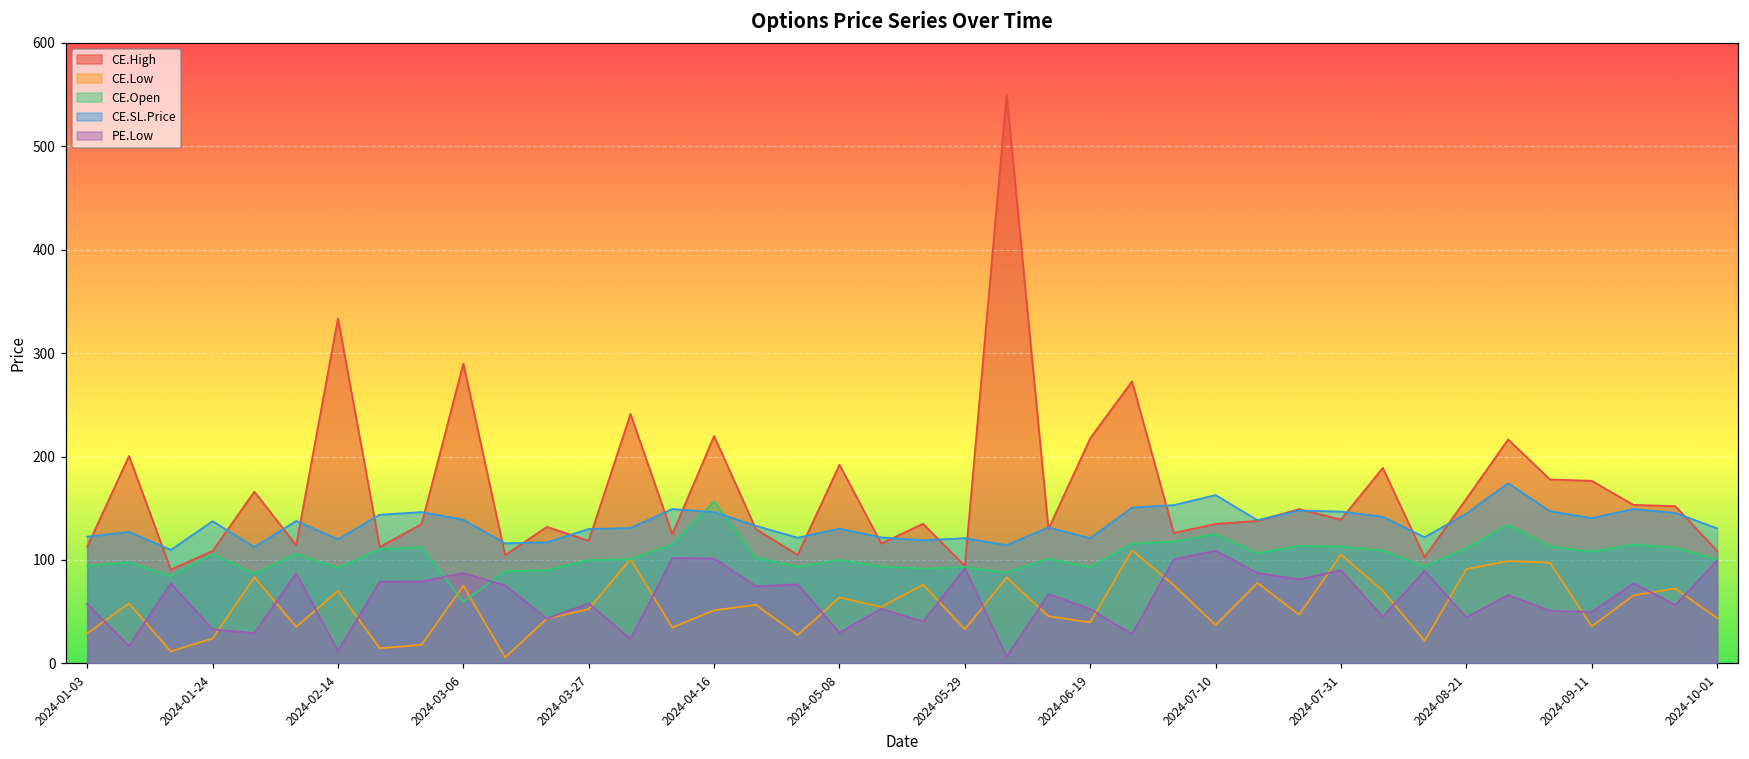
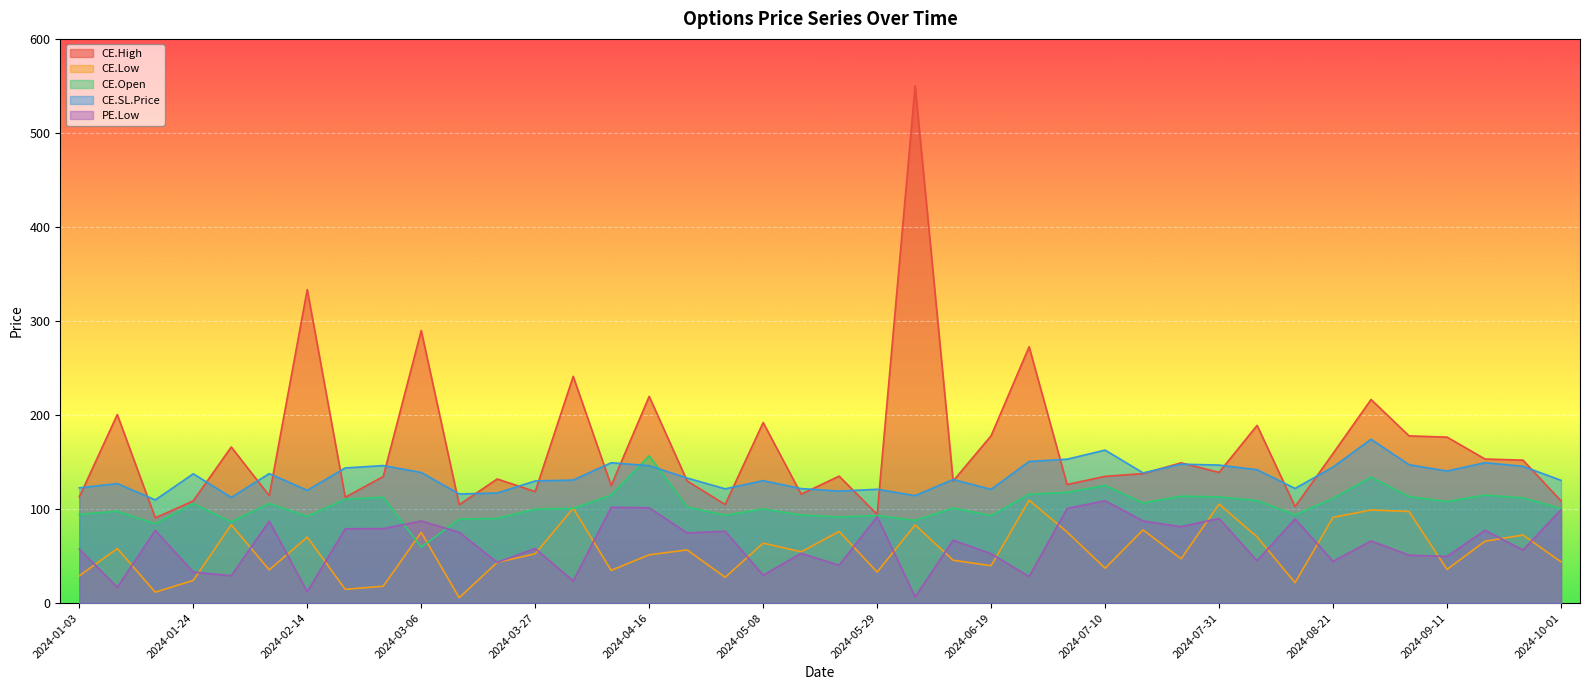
  {
    "CE.High": {
      "2024-01-03": 110,
      "2024-01-24": 110,
      "2024-02-14": 330,
      "2024-03-06": 290,
      "2024-03-27": 120,
      "2024-04-16": 220,
      "2024-05-08": 190,
-     "2024-06-19": 220,
+     "2024-06-19": 180,
      "2024-07-10": 130,
      "2024-07-31": 140,
      "2024-08-21": 160,
      "2024-09-11": 180,
      "2024-10-01": 110
    },
    "CE.Low": {
      "2024-01-03": 30,
      "2024-01-24": 20,
      "2024-02-14": 70,
      "2024-03-06": 80,
      "2024-03-27": 50,
      "2024-04-16": 50,
      "2024-05-08": 60,
      "2024-05-29": 30,
      "2024-06-19": 40,
      "2024-07-10": 40,
      "2024-07-31": 110,
      "2024-08-21": 90,
      "2024-09-11": 40,
      "2024-10-01": 40
    },
    "CE.Open": {
      "2024-01-03": 90,
      "2024-01-24": 110,
      "2024-02-14": 90,
      "2024-03-06": 60,
      "2024-03-27": 100,
      "2024-04-16": 160,
      "2024-05-08": 100,
      "2024-06-19": 90,
      "2024-07-10": 130,
      "2024-07-31": 110,
      "2024-08-21": 110,
      "2024-09-11": 110
    },
    "CE.SL.Price": {
      "2024-01-03": 120,
      "2024-01-24": 140,
      "2024-02-14": 120,
      "2024-03-06": 140,
      "2024-03-27": 130,
      "2024-04-16": 150,
      "2024-05-08": 130,
      "2024-05-29": 120,
      "2024-06-19": 120,
      "2024-07-10": 160,
      "2024-07-31": 150,
      "2024-08-21": 140,
      "2024-09-11": 140,
      "2024-10-01": 130
    },
    "PE.Low": {
      "2024-01-03": 60,
      "2024-01-24": 30,
      "2024-02-14": 10,
      "2024-03-06": 90,
      "2024-03-27": 60,
      "2024-04-16": 100,
      "2024-05-08": 30,
      "2024-06-19": 50,
      "2024-07-10": 110,
      "2024-07-31": 90,
      "2024-08-21": 40,
      "2024-09-11": 50
    }
  }
